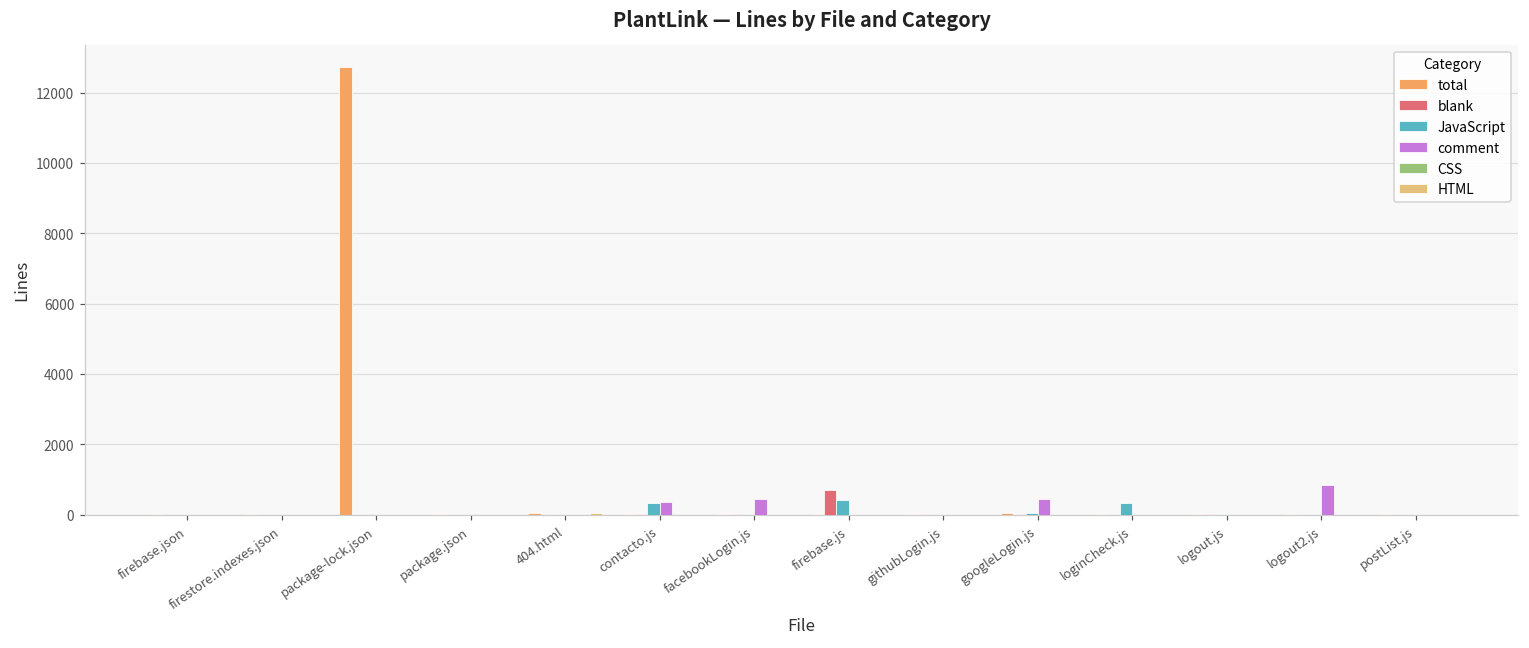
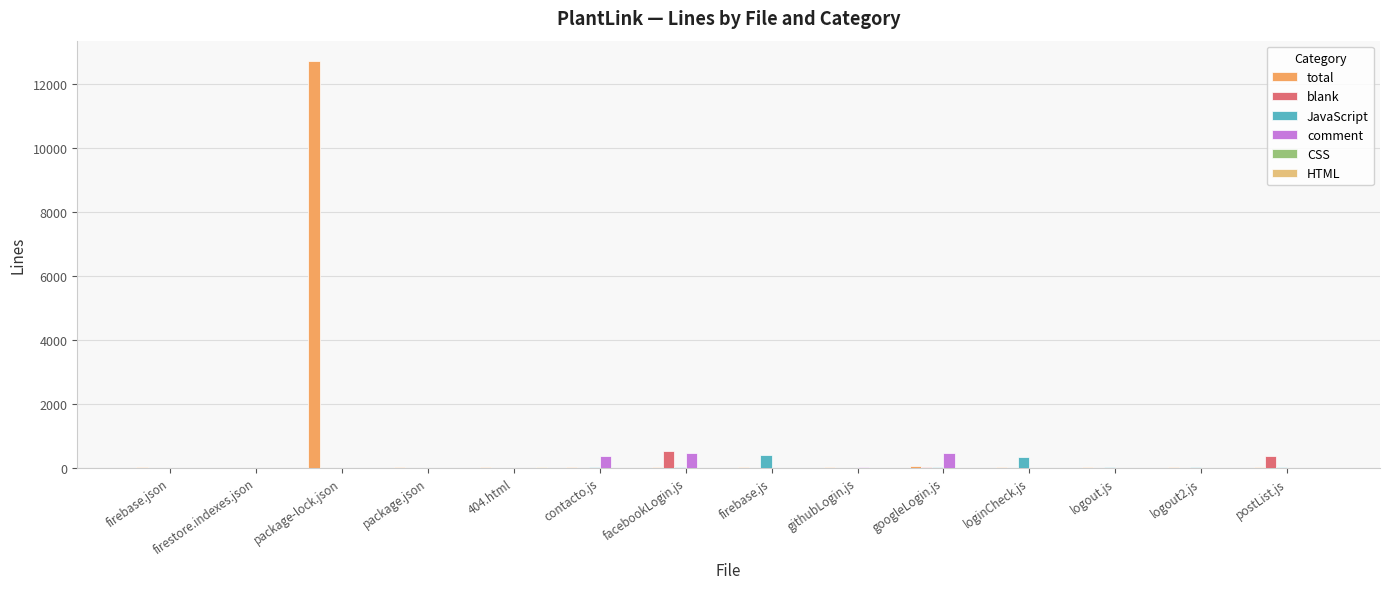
  {
    "blank": {
      "firebase.json": 0,
-     "facebookLogin.js": 0,
-     "firebase.js": 700,
-     "postList.js": 0
+     "facebookLogin.js": 500,
+     "firebase.js": 0,
+     "postList.js": 400
    },
    "JavaScript": {
      "firebase.json": 0,
      "firestore.indexes.json": 0,
      "package-lock.json": 0,
      "package.json": 0,
      "404.html": 0,
-     "contacto.js": 300,
+     "contacto.js": 0,
      "firebase.js": 400,
      "githubLogin.js": 0,
      "loginCheck.js": 300
    },
    "comment": {
      "firestore.indexes.json": 0,
      "package-lock.json": 0,
      "package.json": 0,
      "404.html": 0,
      "contacto.js": 400,
      "facebookLogin.js": 500,
      "googleLogin.js": 400,
      "loginCheck.js": 0,
      "logout.js": 0,
-     "logout2.js": 800,
+     "logout2.js": 0,
      "postList.js": 0
    },
    "CSS": {
      "firebase.json": 0,
      "firestore.indexes.json": 0,
      "package-lock.json": 0,
      "package.json": 0,
      "404.html": 0,
      "contacto.js": 0,
      "facebookLogin.js": 0,
      "firebase.js": 0,
      "githubLogin.js": 0,
      "googleLogin.js": 0,
      "loginCheck.js": 0,
      "logout.js": 0,
      "logout2.js": 0,
      "postList.js": 0
    }
  }
